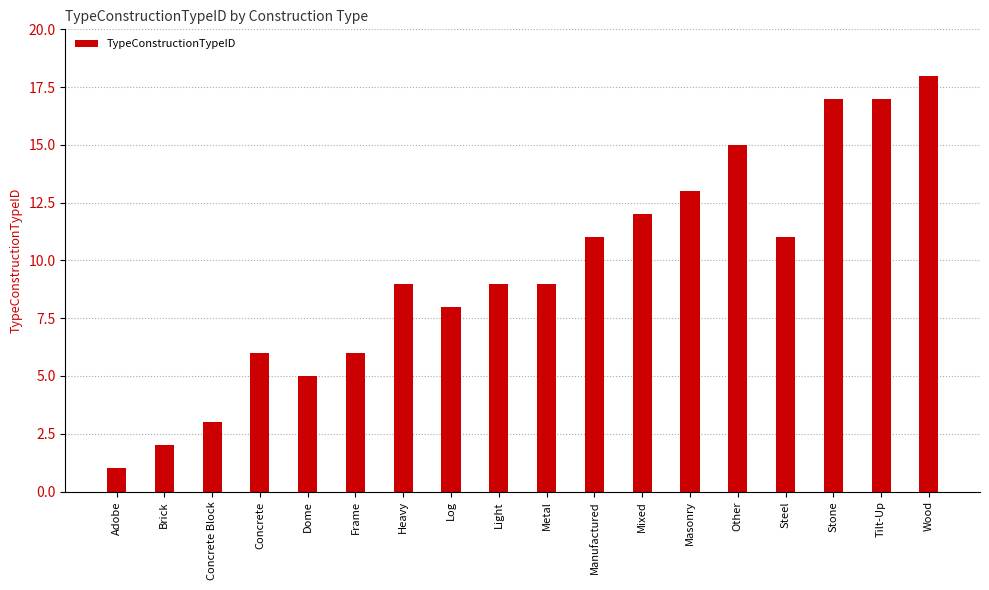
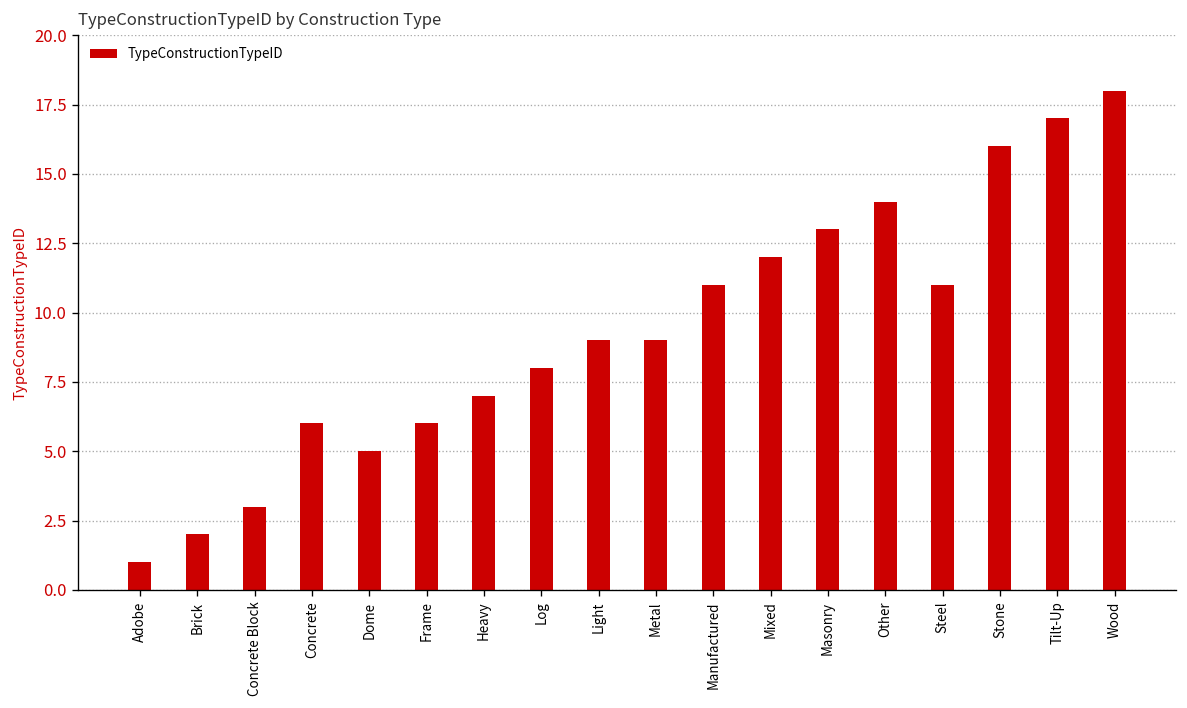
  {
    "Adobe": 1,
    "Brick": 2,
    "Concrete Block": 3,
    "Concrete": 6,
    "Dome": 5,
    "Frame": 6,
-   "Heavy": 9,
+   "Heavy": 7,
    "Log": 8,
    "Light": 9,
    "Metal": 9,
    "Manufactured": 11,
    "Mixed": 12,
    "Masonry": 13,
-   "Other": 15,
+   "Other": 14,
    "Steel": 11,
-   "Stone": 17,
+   "Stone": 16,
    "Tilt-Up": 17,
    "Wood": 18
  }
